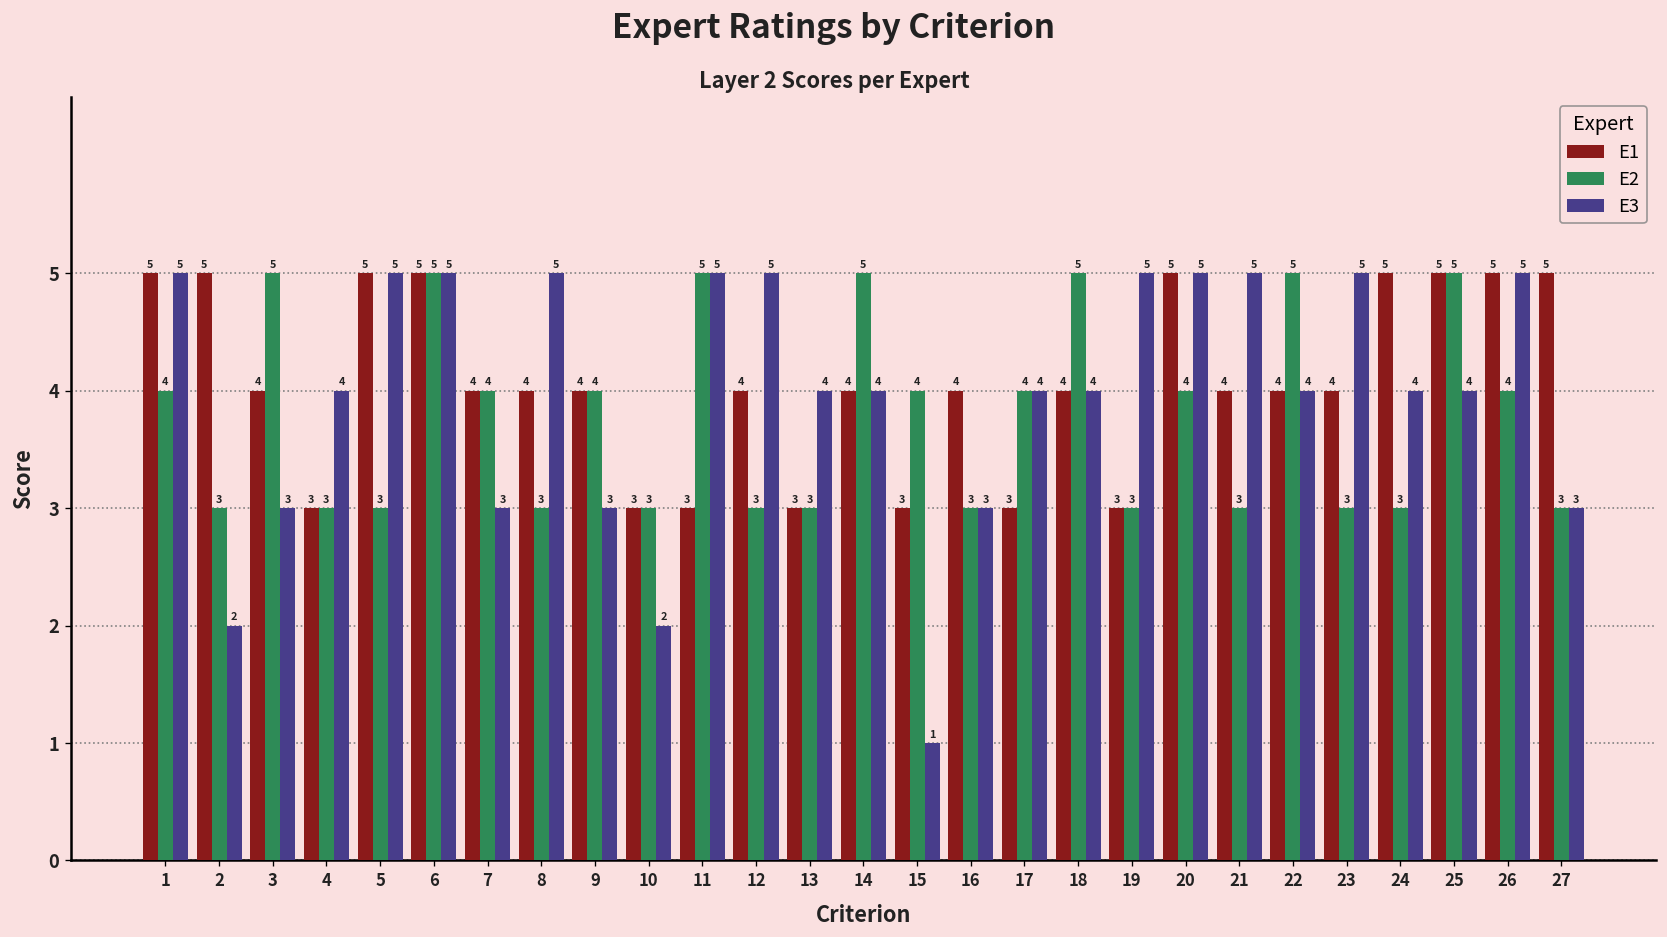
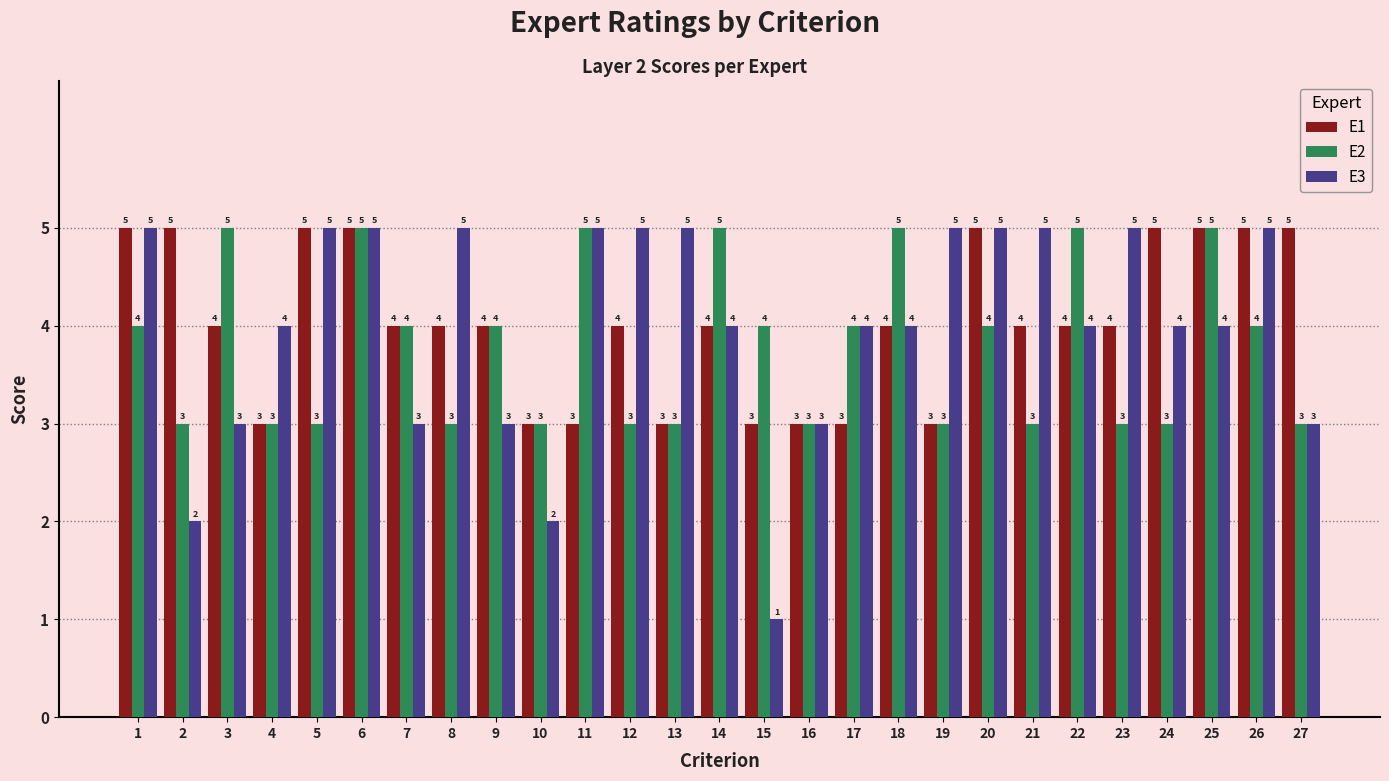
  {
    "E1": {
      "1": 5,
      "2": 5,
      "3": 4,
      "4": 3,
      "5": 5,
      "6": 5,
      "7": 4,
      "8": 4,
      "9": 4,
      "10": 3,
      "11": 3,
      "12": 4,
      "13": 3,
      "14": 4,
      "15": 3,
-     "16": 4,
+     "16": 3,
      "17": 3,
      "18": 4,
      "19": 3,
      "20": 5,
      "21": 4,
      "22": 4,
      "23": 4,
      "24": 5,
      "25": 5,
      "26": 5,
      "27": 5
    },
    "E2": {
      "1": 4,
      "2": 3,
      "3": 5,
      "4": 3,
      "5": 3,
      "6": 5,
      "7": 4,
      "8": 3,
      "9": 4,
      "10": 3,
      "11": 5,
      "12": 3,
      "13": 3,
      "14": 5,
      "15": 4,
      "16": 3,
      "17": 4,
      "18": 5,
      "19": 3,
      "20": 4,
      "21": 3,
      "22": 5,
      "23": 3,
      "24": 3,
      "25": 5,
      "26": 4,
      "27": 3
    },
    "E3": {
      "1": 5,
      "2": 2,
      "3": 3,
      "4": 4,
      "5": 5,
      "6": 5,
      "7": 3,
      "8": 5,
      "9": 3,
      "10": 2,
      "11": 5,
      "12": 5,
-     "13": 4,
+     "13": 5,
      "14": 4,
      "15": 1,
      "16": 3,
      "17": 4,
      "18": 4,
      "19": 5,
      "20": 5,
      "21": 5,
      "22": 4,
      "23": 5,
      "24": 4,
      "25": 4,
      "26": 5,
      "27": 3
    }
  }
